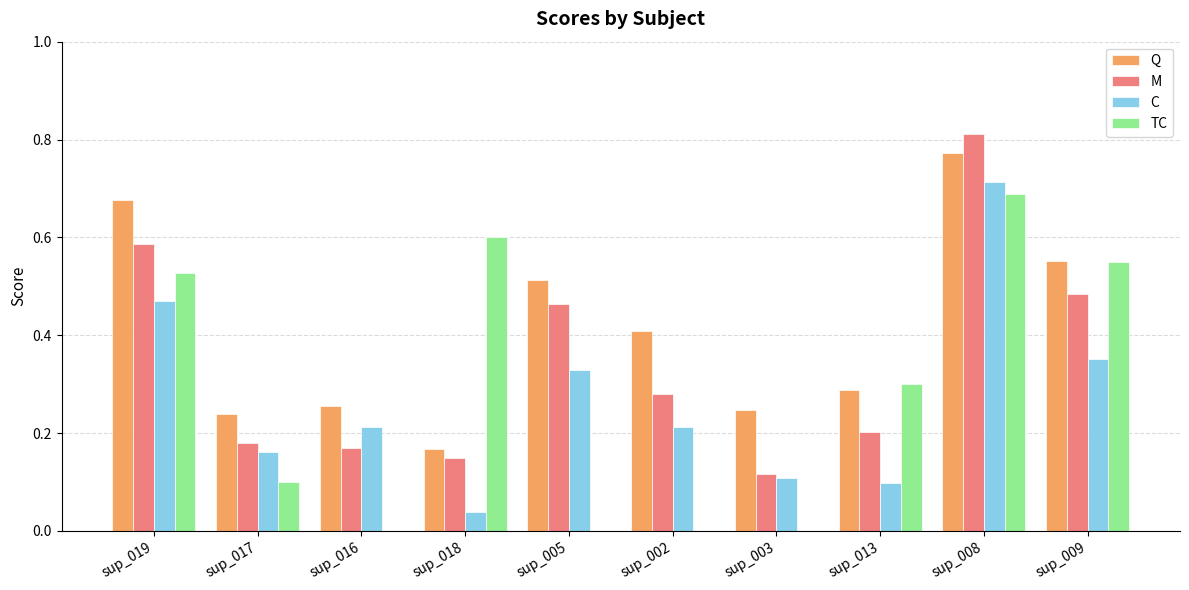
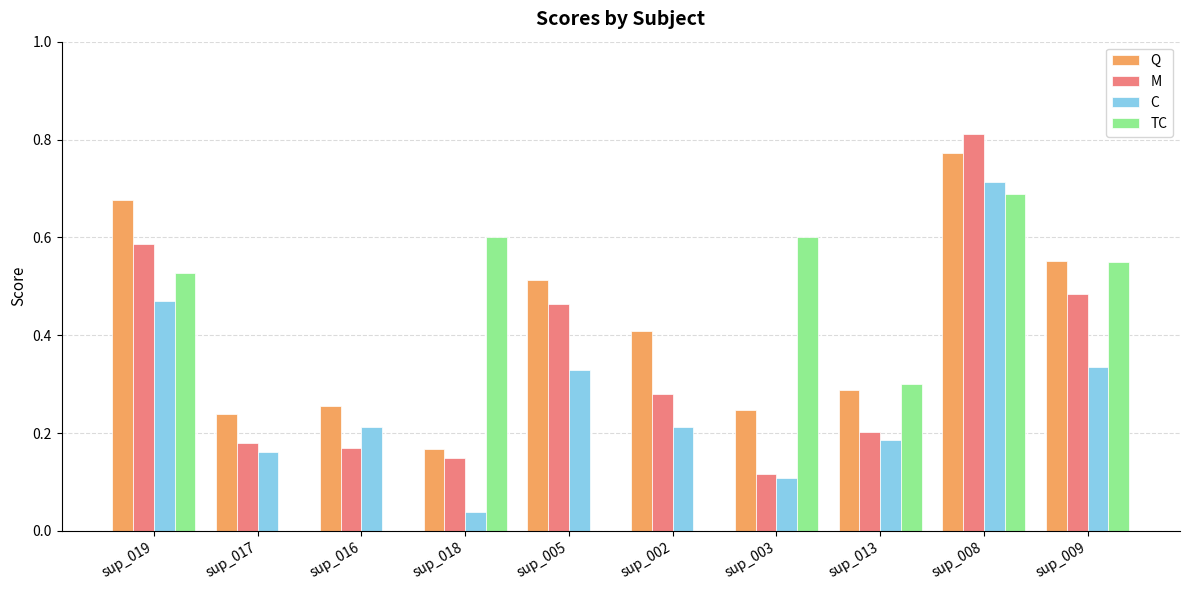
  {
    "C": {
      "sup_019": 0.47,
      "sup_017": 0.16,
      "sup_016": 0.21,
      "sup_018": 0.04,
      "sup_005": 0.33,
      "sup_002": 0.21,
      "sup_003": 0.11,
-     "sup_013": 0.10,
+     "sup_013": 0.19,
      "sup_008": 0.71,
-     "sup_009": 0.35
+     "sup_009": 0.34
    },
    "TC": {
      "sup_019": 0.53,
-     "sup_017": 0.1,
+     "sup_017": 0.0,
      "sup_016": 0.0,
      "sup_018": 0.6,
      "sup_005": 0.0,
      "sup_002": 0.0,
-     "sup_003": 0.0,
+     "sup_003": 0.6,
      "sup_013": 0.3,
      "sup_008": 0.69,
      "sup_009": 0.55
    }
  }
